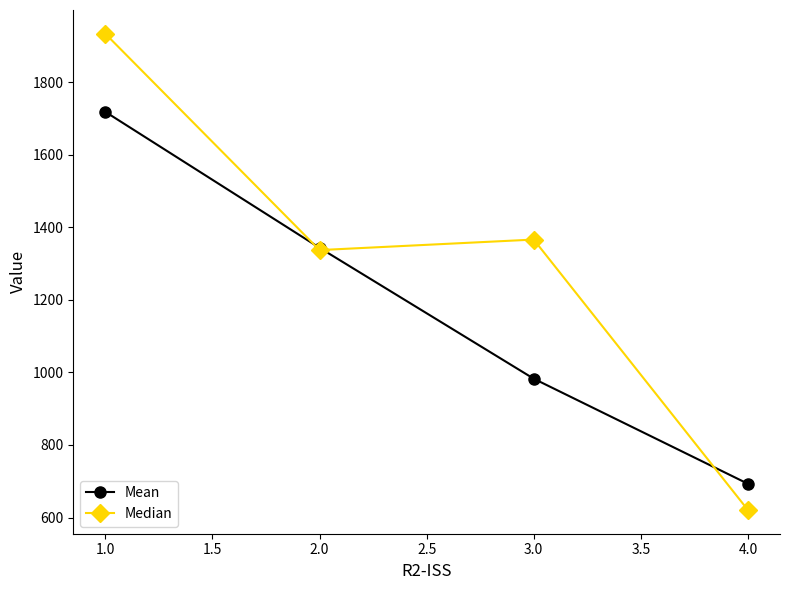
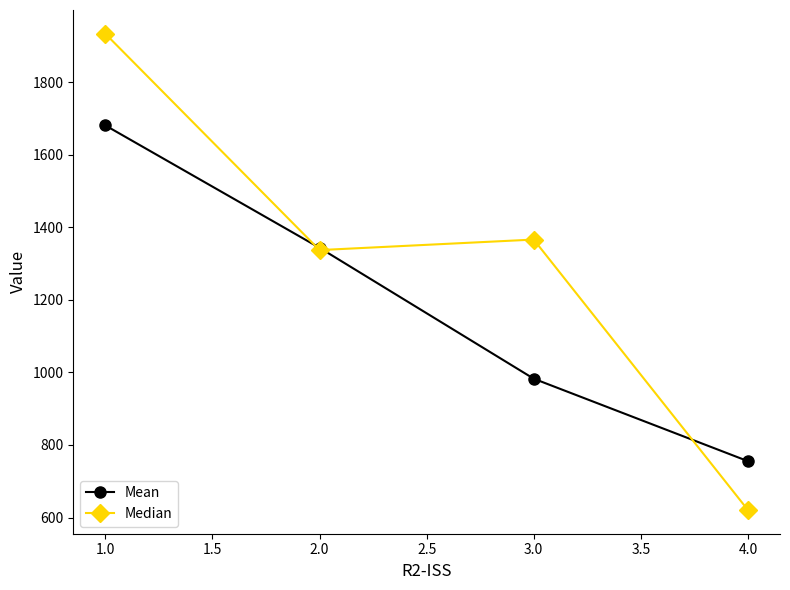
  {
    "Mean": {
-     "1.0": 1720,
+     "1.0": 1680,
      "3.0": 980,
-     "4.0": 690
+     "4.0": 760
    },
    "Median": {
      "1.0": 1930,
      "3.0": 1370,
      "4.0": 620
    }
  }
